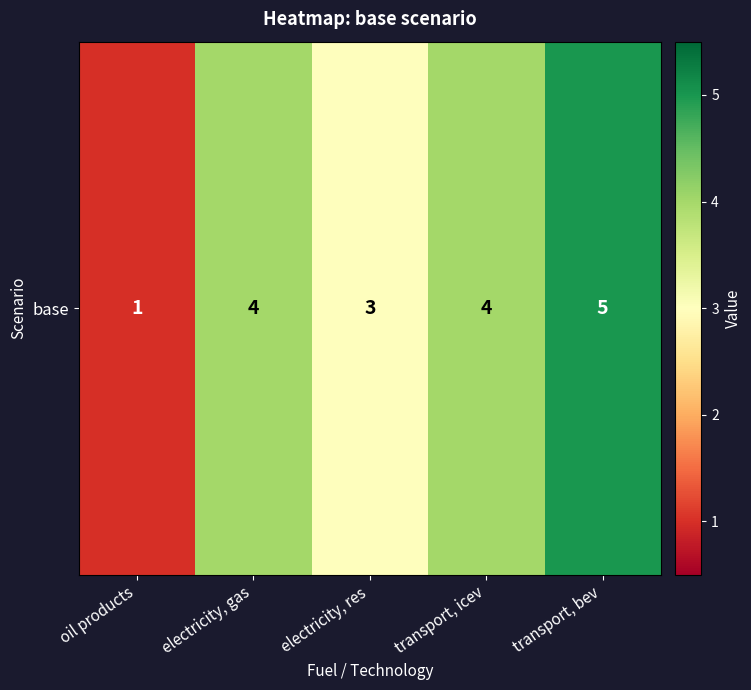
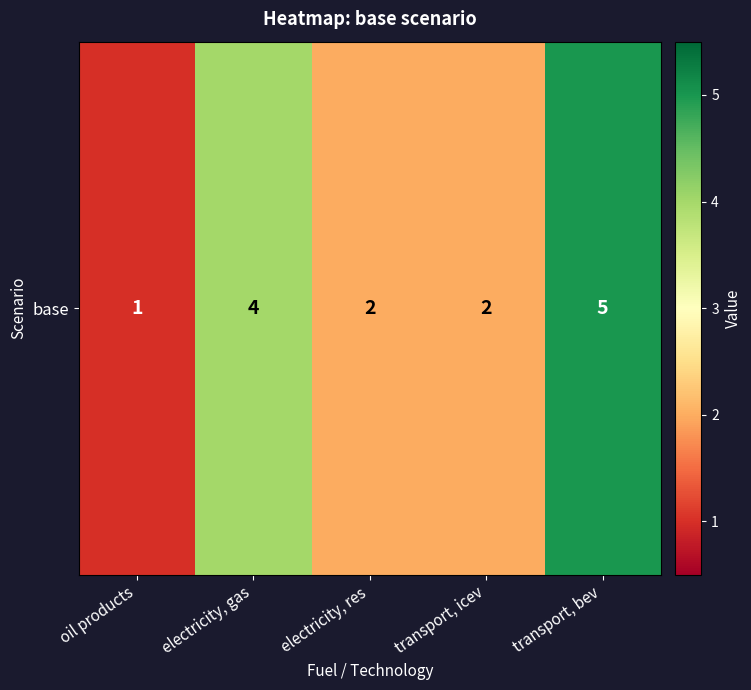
  {
    "base": {
      "oil products": 1,
      "electricity, gas": 4,
-     "electricity, res": 3,
-     "transport, icev": 4,
+     "electricity, res": 2,
+     "transport, icev": 2,
      "transport, bev": 5
    }
  }
